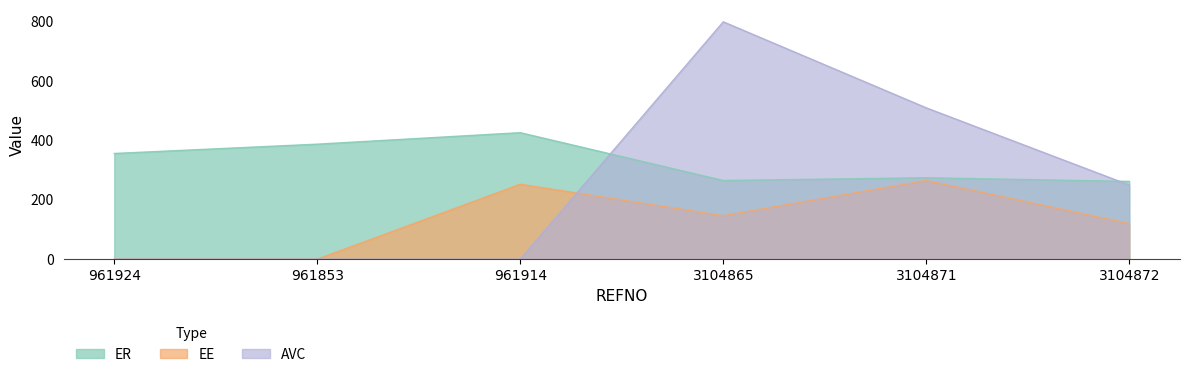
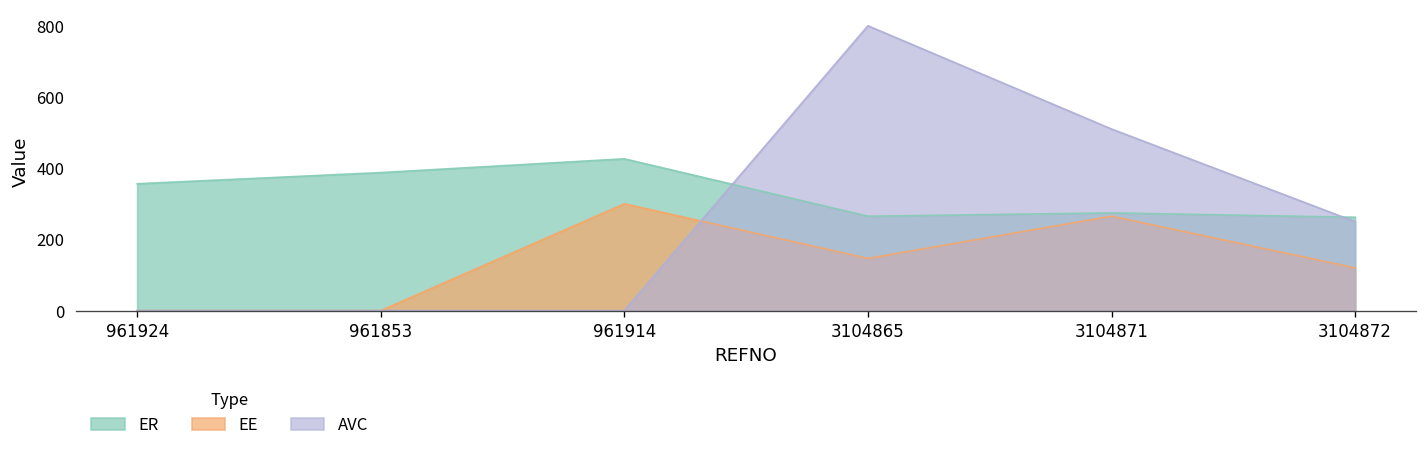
  {
    "EE": {
-     "961914": 250,
+     "961914": 300,
      "3104865": 150,
      "3104871": 270,
      "3104872": 120
    }
  }
